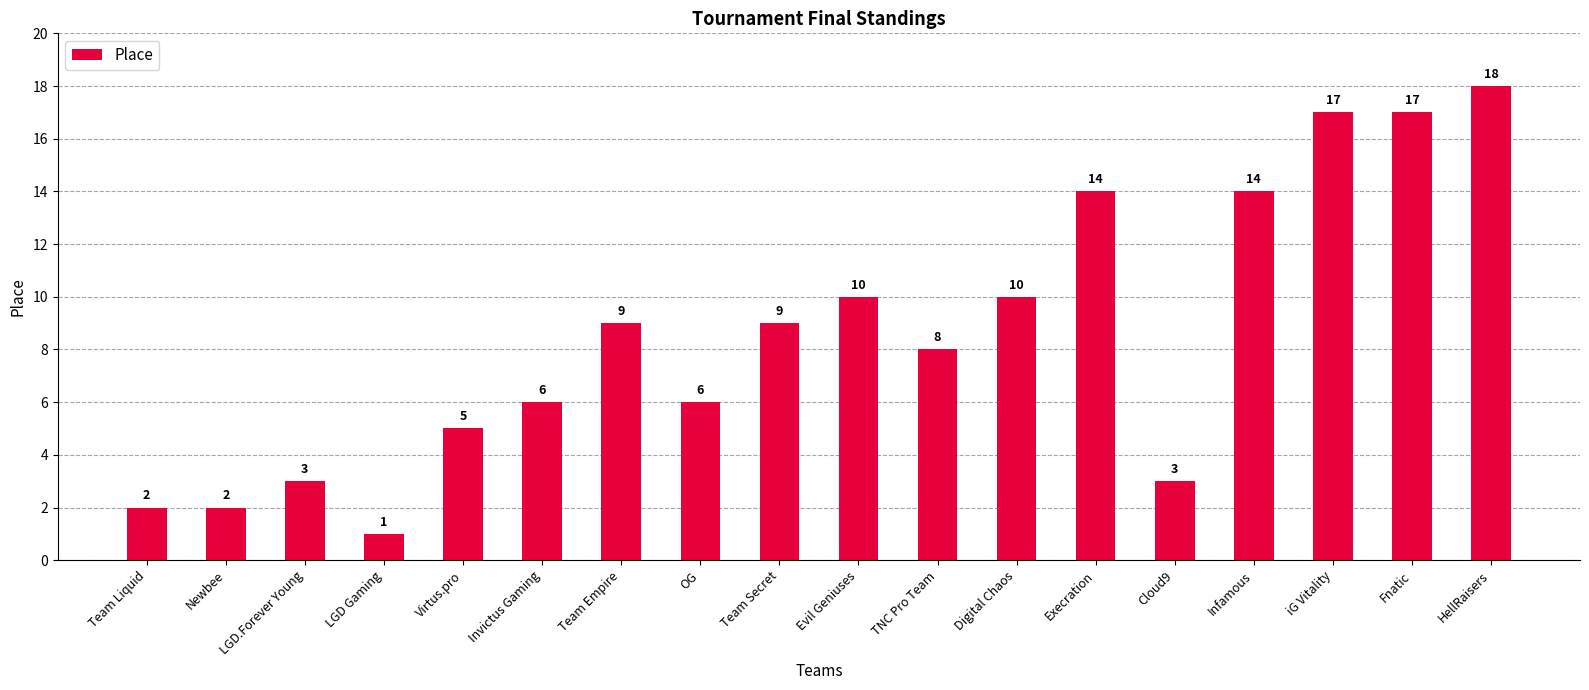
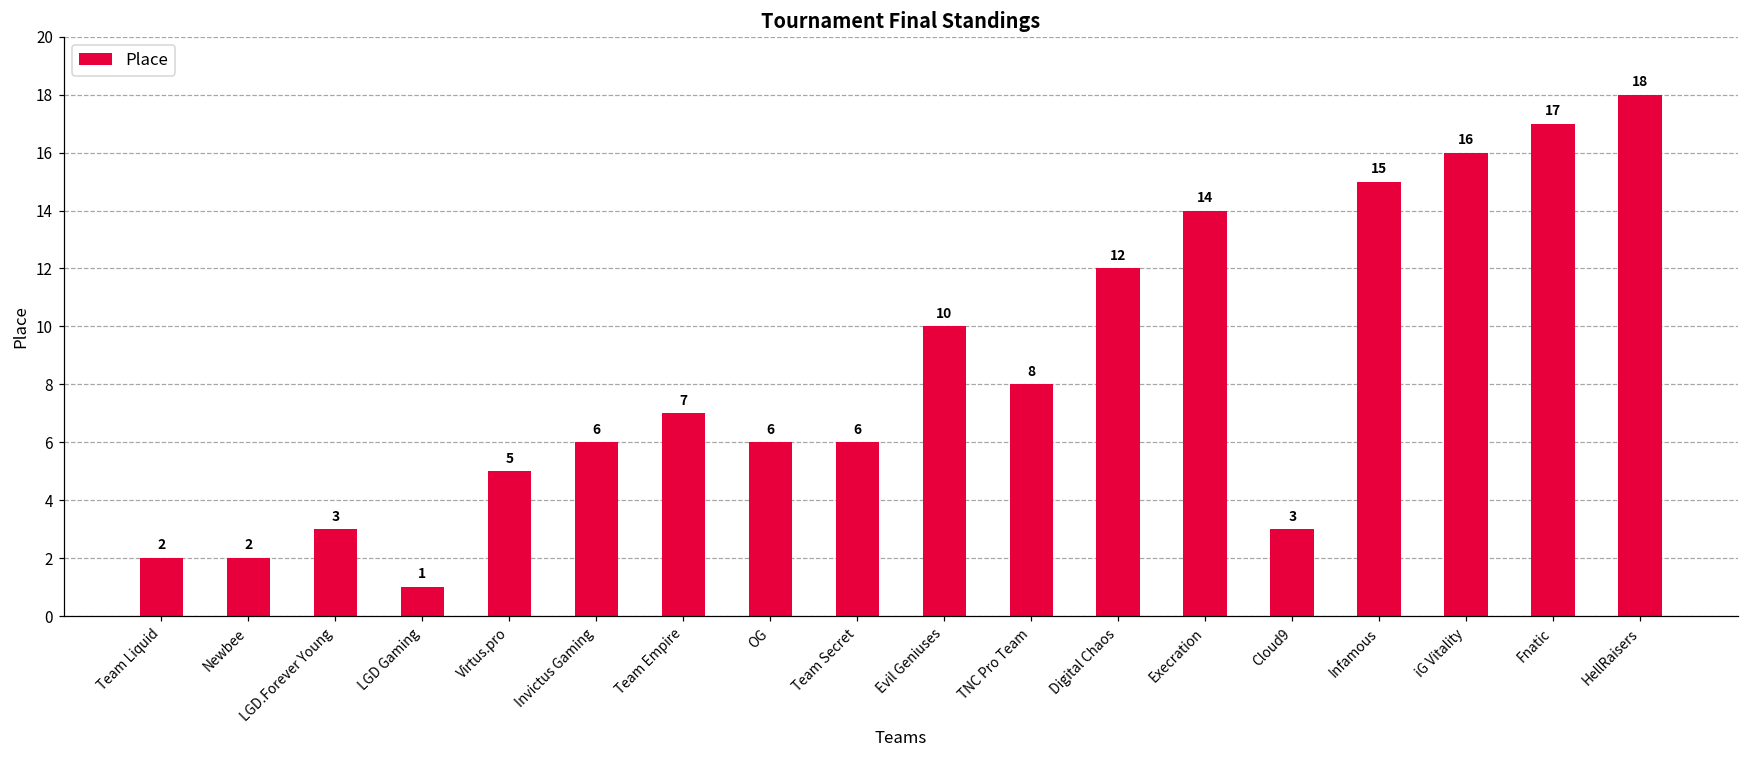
  {
    "Team Liquid": 2,
    "Newbee": 2,
    "LGD.Forever Young": 3,
    "LGD Gaming": 1,
    "Virtus.pro": 5,
    "Invictus Gaming": 6,
-   "Team Empire": 9,
+   "Team Empire": 7,
    "OG": 6,
-   "Team Secret": 9,
+   "Team Secret": 6,
    "Evil Geniuses": 10,
    "TNC Pro Team": 8,
-   "Digital Chaos": 10,
+   "Digital Chaos": 12,
    "Execration": 14,
    "Cloud9": 3,
-   "Infamous": 14,
-   "iG Vitality": 17,
+   "Infamous": 15,
+   "iG Vitality": 16,
    "Fnatic": 17,
    "HellRaisers": 18
  }
